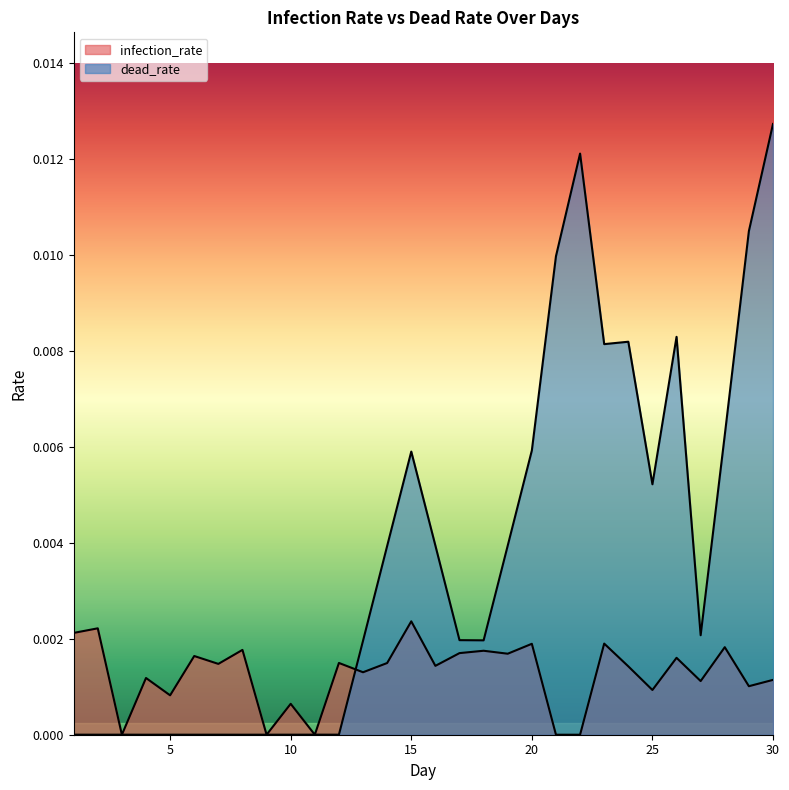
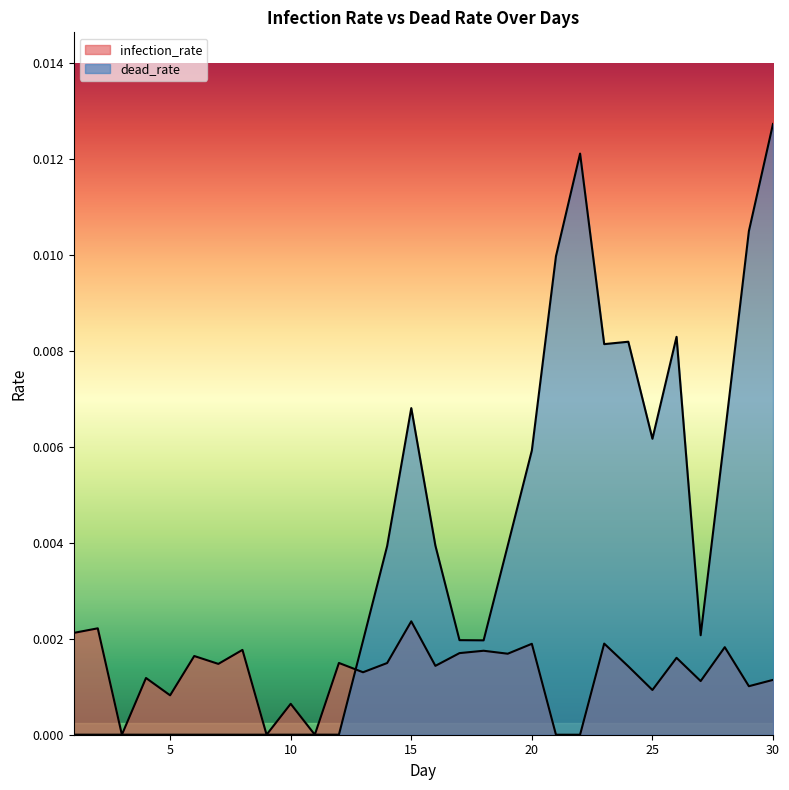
  {
    "infection_rate": {
      "5": 0.0008,
      "10": 0.0006,
      "15": 0.0024,
      "20": 0.0019,
      "25": 0.0009,
      "30": 0.0011
    },
    "dead_rate": {
-     "15": 0.0059,
+     "15": 0.0068,
      "20": 0.0059,
-     "25": 0.0052,
+     "25": 0.0062,
      "30": 0.0127
    }
  }
